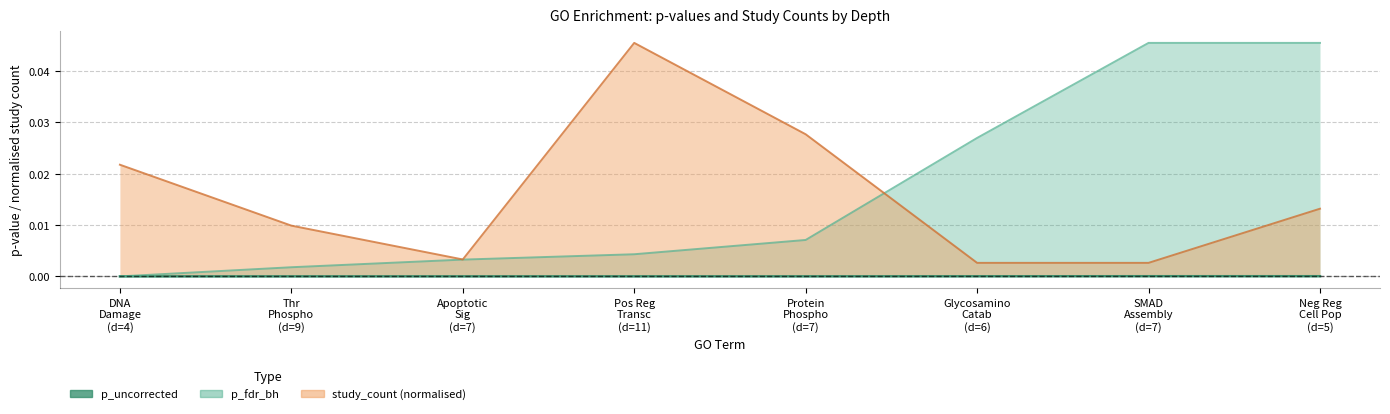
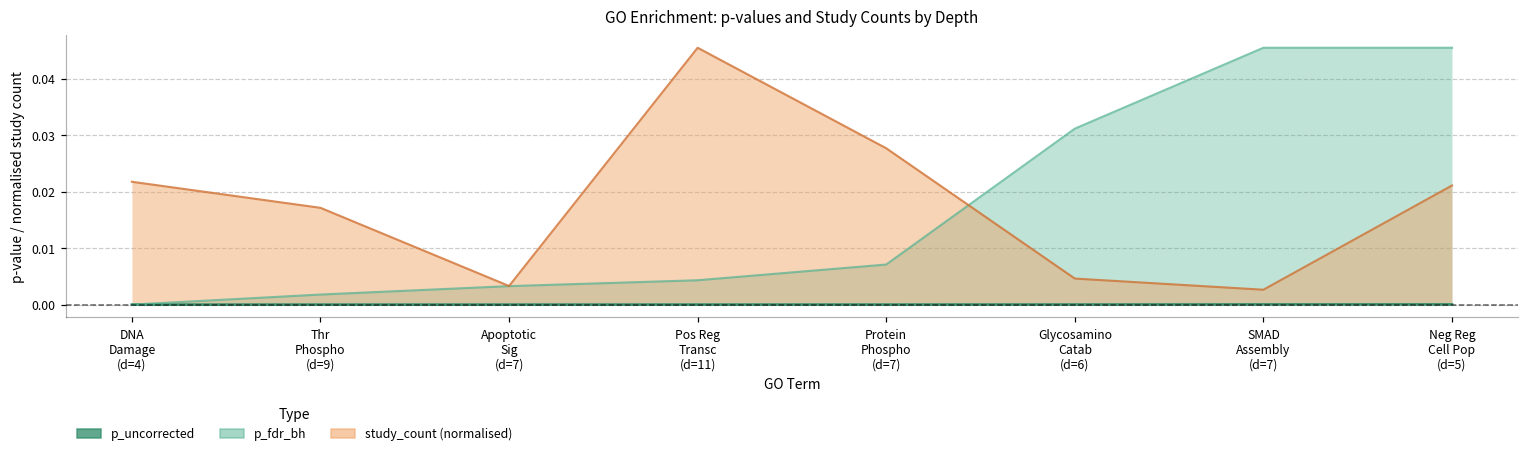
  {
    "p_uncorrected": {
      "Thr Phospho (d=9)": 0.000,
      "Apoptotic Sig (d=7)": 0.000,
      "Pos Reg Transc (d=11)": 0.000,
      "Protein Phospho (d=7)": 0.000,
      "Glycosamino Catab (d=6)": 0.000,
      "SMAD Assembly (d=7)": 0.000,
      "Neg Reg Cell Pop (d=5)": 0.000
    },
    "p_fdr_bh": {
      "Thr Phospho (d=9)": 0.002,
      "Pos Reg Transc (d=11)": 0.004,
      "Protein Phospho (d=7)": 0.007,
-     "Glycosamino Catab (d=6)": 0.027,
+     "Glycosamino Catab (d=6)": 0.031,
      "SMAD Assembly (d=7)": 0.046,
      "Neg Reg Cell Pop (d=5)": 0.046
    },
    "study_count (normalised)": {
      "DNA Damage (d=4)": 0.022,
-     "Thr Phospho (d=9)": 0.010,
+     "Thr Phospho (d=9)": 0.017,
      "Pos Reg Transc (d=11)": 0.046,
      "Protein Phospho (d=7)": 0.028,
-     "Glycosamino Catab (d=6)": 0.003,
+     "Glycosamino Catab (d=6)": 0.005,
      "SMAD Assembly (d=7)": 0.003,
-     "Neg Reg Cell Pop (d=5)": 0.013
+     "Neg Reg Cell Pop (d=5)": 0.021
    }
  }
